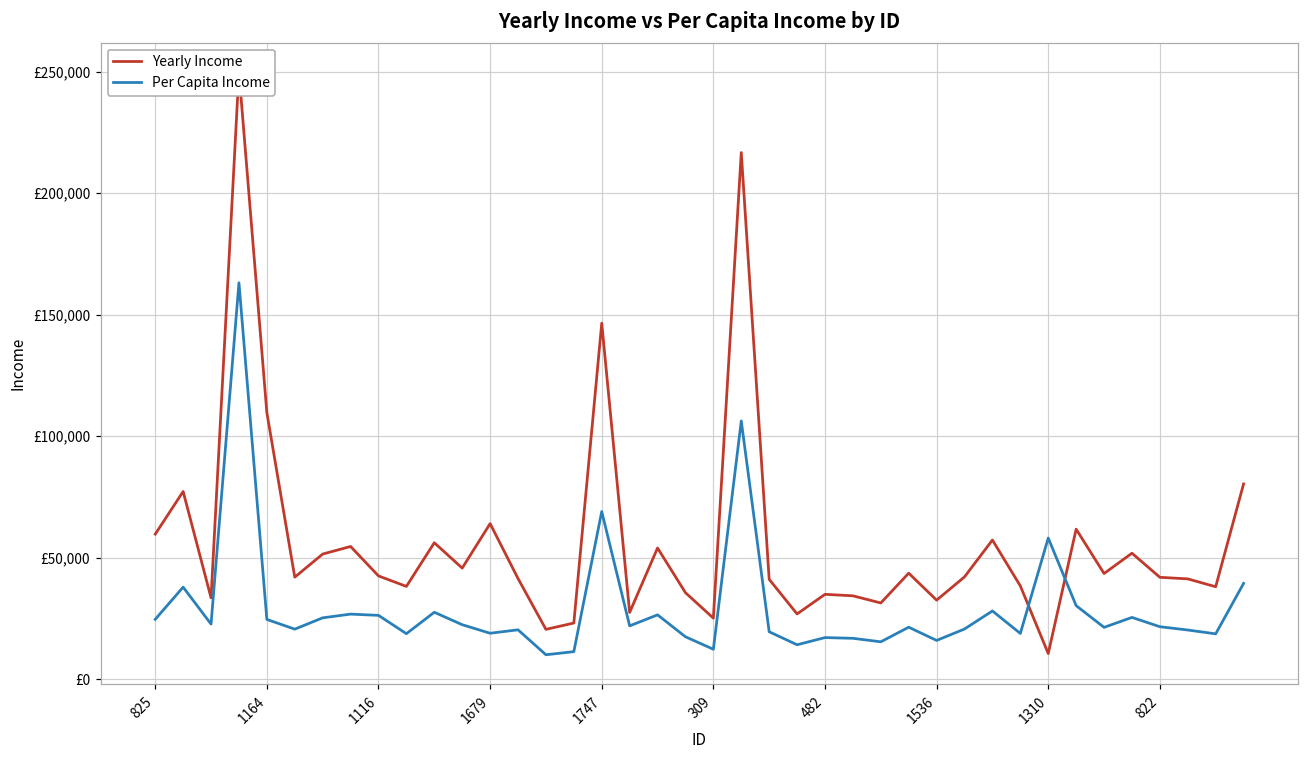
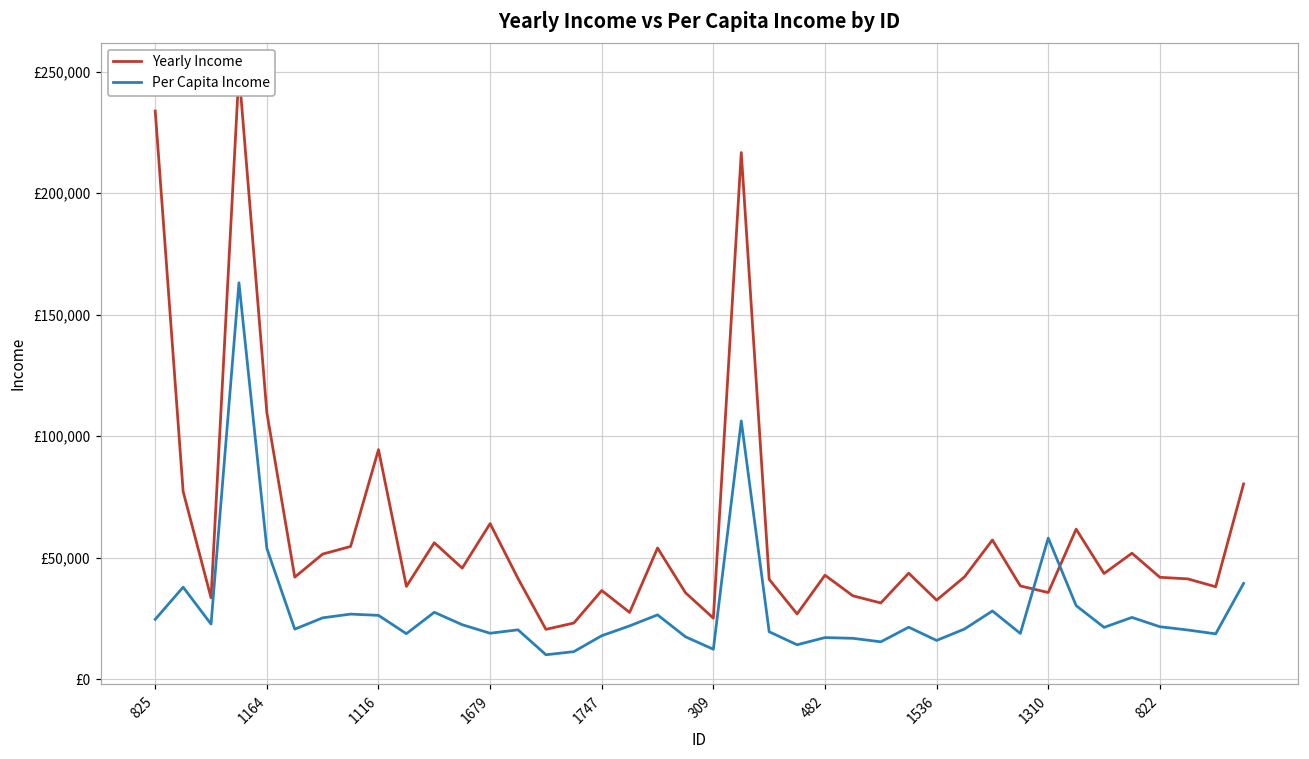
  {
    "Yearly Income": {
-     "825": "£60,000",
+     "825": "£234,000",
      "1164": "£110,000",
-     "1116": "£43,000",
+     "1116": "£94,000",
      "1679": "£64,000",
-     "1747": "£147,000",
+     "1747": "£36,000",
      "309": "£25,000",
-     "482": "£35,000",
+     "482": "£43,000",
      "1536": "£33,000",
-     "1310": "£11,000",
+     "1310": "£36,000",
      "822": "£42,000"
    },
    "Per Capita Income": {
      "825": "£25,000",
-     "1164": "£25,000",
+     "1164": "£54,000",
      "1116": "£26,000",
      "1679": "£19,000",
-     "1747": "£69,000",
+     "1747": "£18,000",
      "309": "£12,000",
      "482": "£17,000",
      "1536": "£16,000",
      "1310": "£58,000",
      "822": "£22,000"
    }
  }
